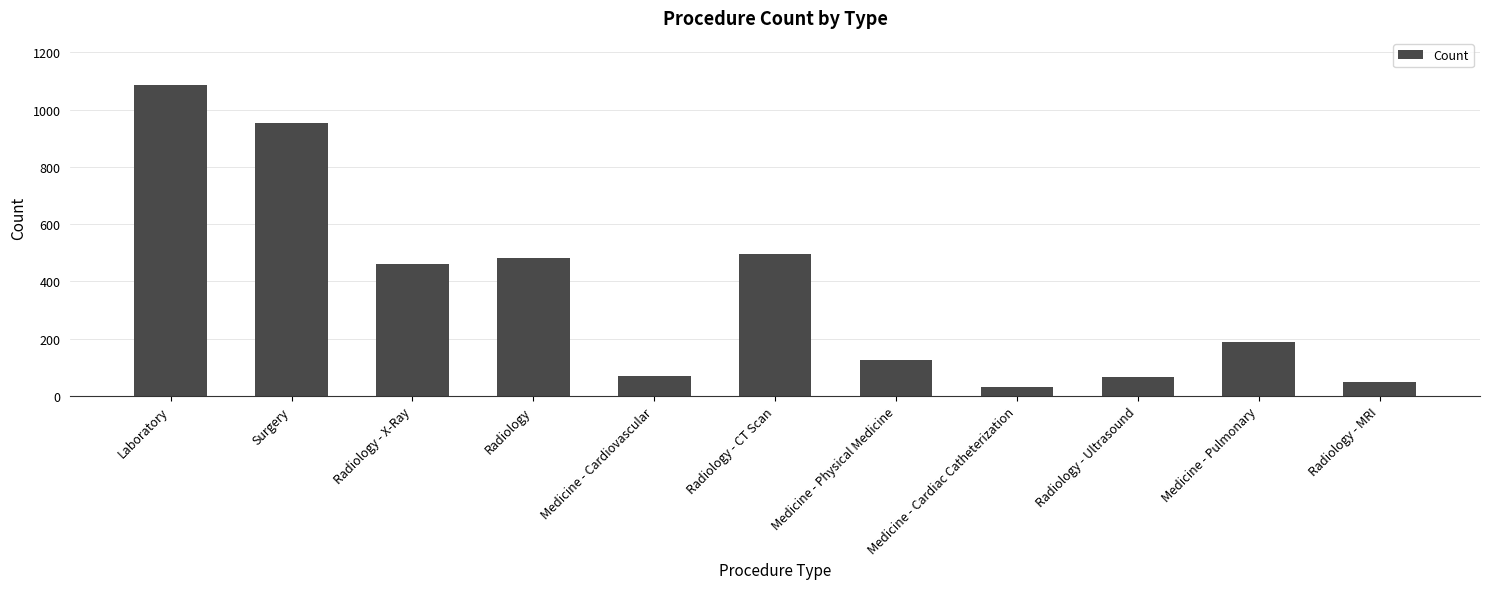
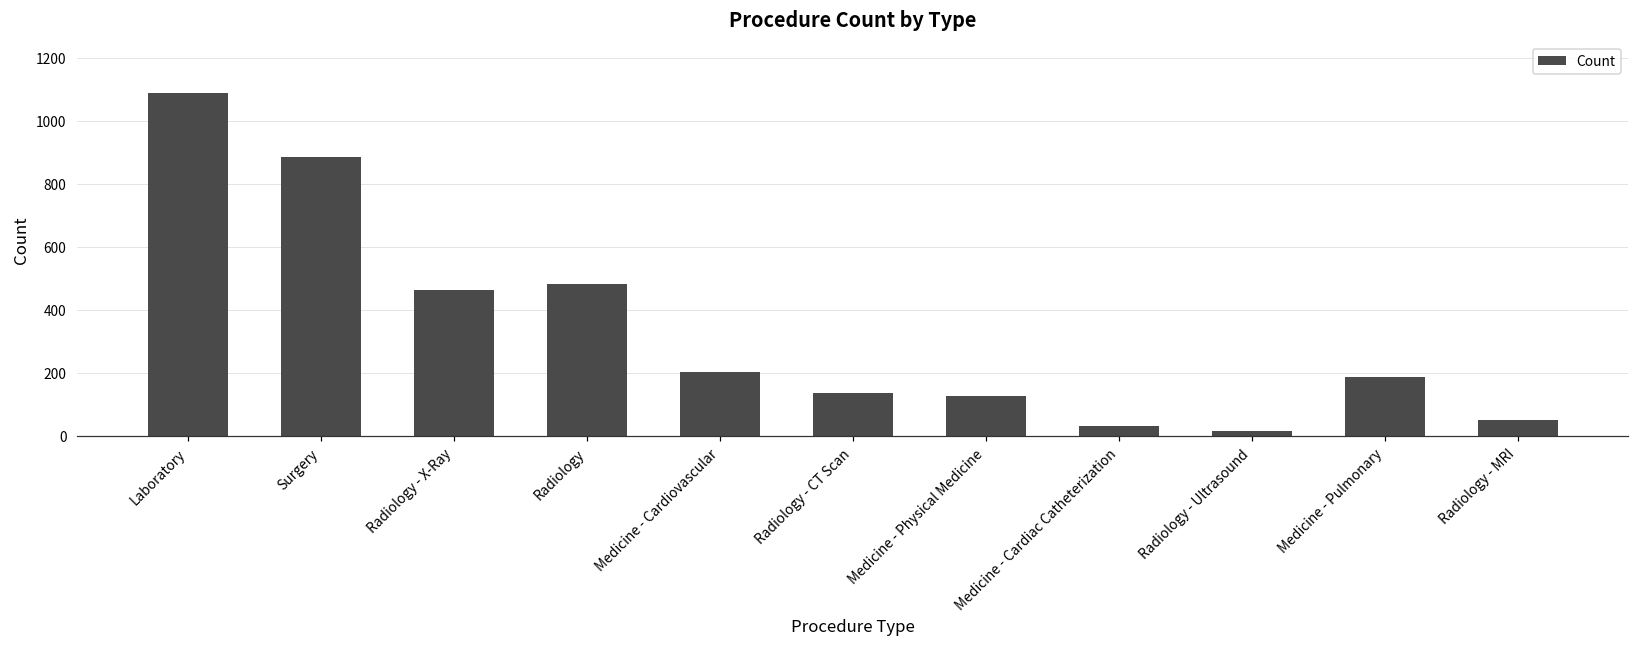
  {
    "Laboratory": 1090,
-   "Surgery": 950,
+   "Surgery": 890,
    "Radiology - X-Ray": 460,
    "Radiology": 480,
-   "Medicine - Cardiovascular": 70,
-   "Radiology - CT Scan": 500,
+   "Medicine - Cardiovascular": 200,
+   "Radiology - CT Scan": 130,
    "Medicine - Physical Medicine": 130,
    "Medicine - Cardiac Catheterization": 30,
-   "Radiology - Ultrasound": 70,
+   "Radiology - Ultrasound": 20,
    "Medicine - Pulmonary": 190,
    "Radiology - MRI": 50
  }
